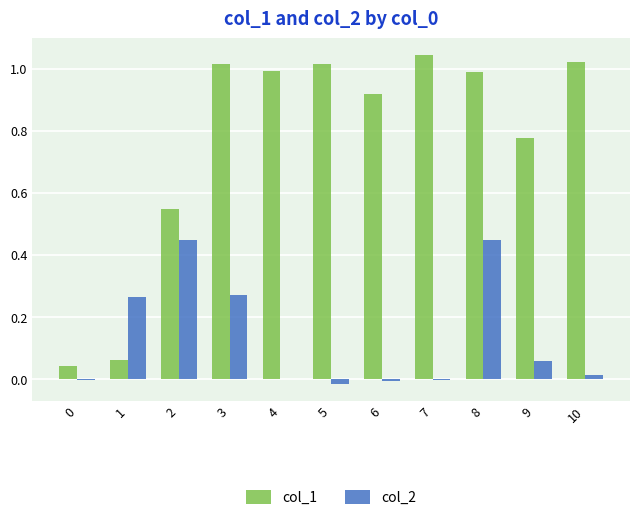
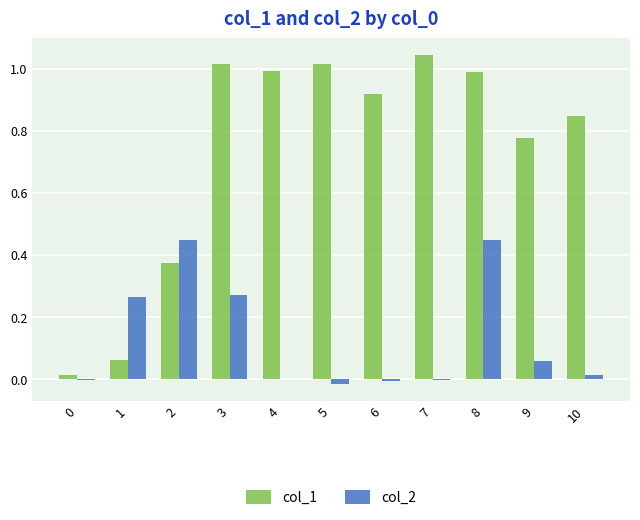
  {
    "col_1": {
-     "0": 0.04,
+     "0": 0.01,
      "1": 0.06,
-     "2": 0.55,
+     "2": 0.37,
      "3": 1.01,
      "4": 0.99,
      "5": 1.02,
      "6": 0.92,
      "7": 1.04,
      "8": 0.99,
      "9": 0.78,
-     "10": 1.02
+     "10": 0.85
    },
    "col_2": {
      "1": 0.27,
      "2": 0.45,
      "3": 0.27,
      "5": -0.02,
      "8": 0.45,
      "9": 0.06,
      "10": 0.01
    }
  }
